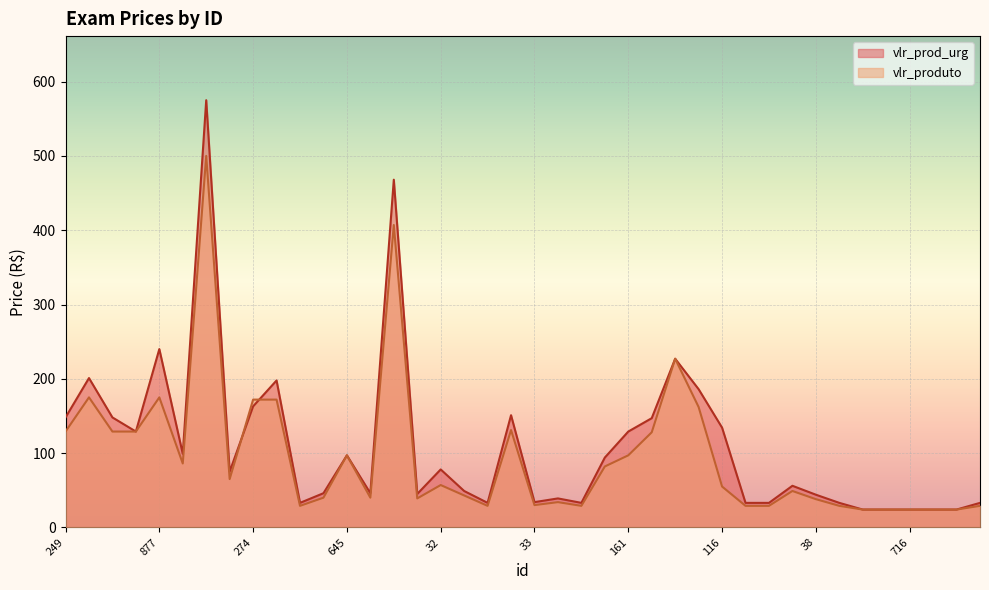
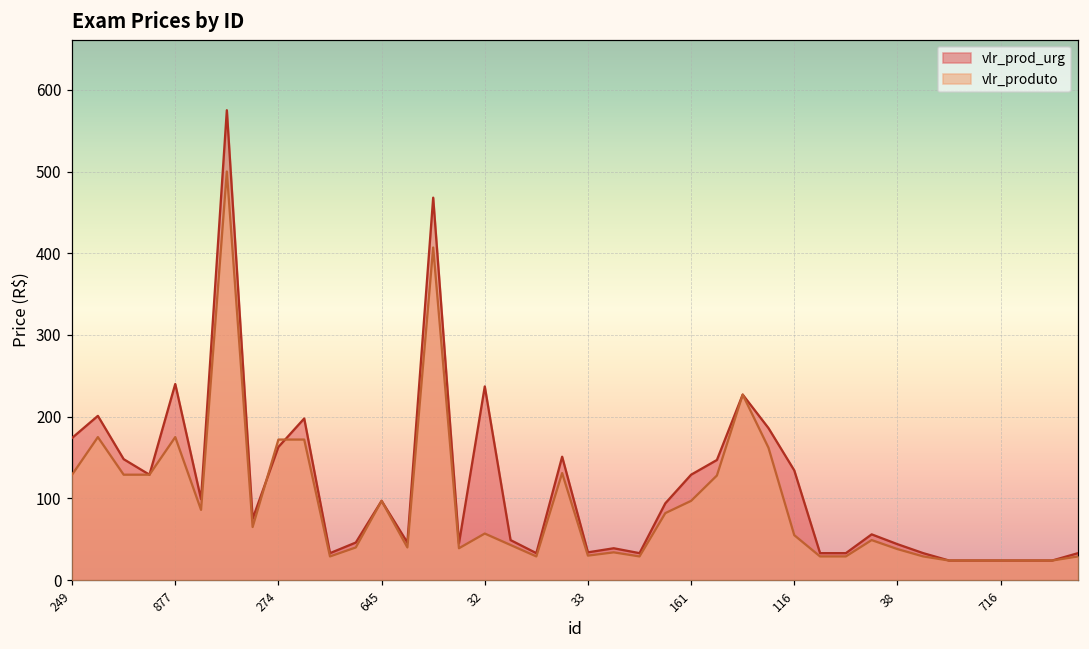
  {
    "vlr_prod_urg": {
-     "249": 150,
+     "249": 170,
      "877": 240,
      "274": 160,
-     "32": 80,
+     "32": 240,
      "161": 130,
      "116": 130
    },
    "vlr_produto": {
      "249": 130,
      "877": 180,
      "274": 170,
      "32": 60,
      "161": 100,
      "116": 60
    }
  }
